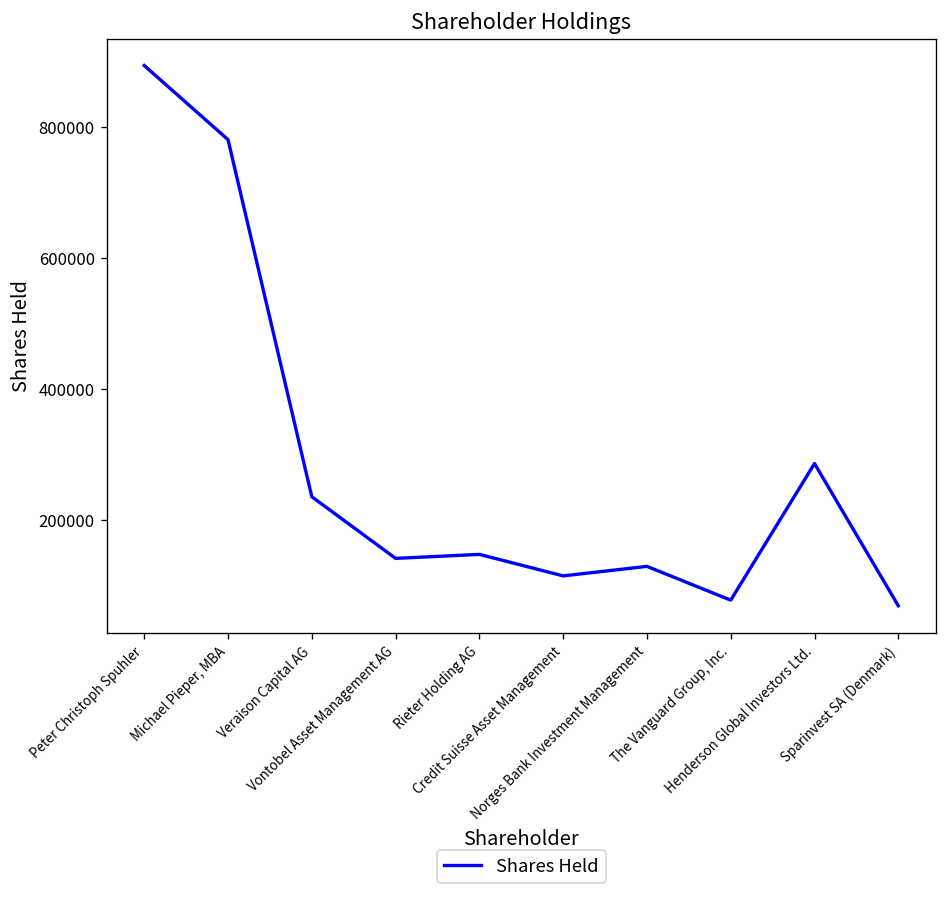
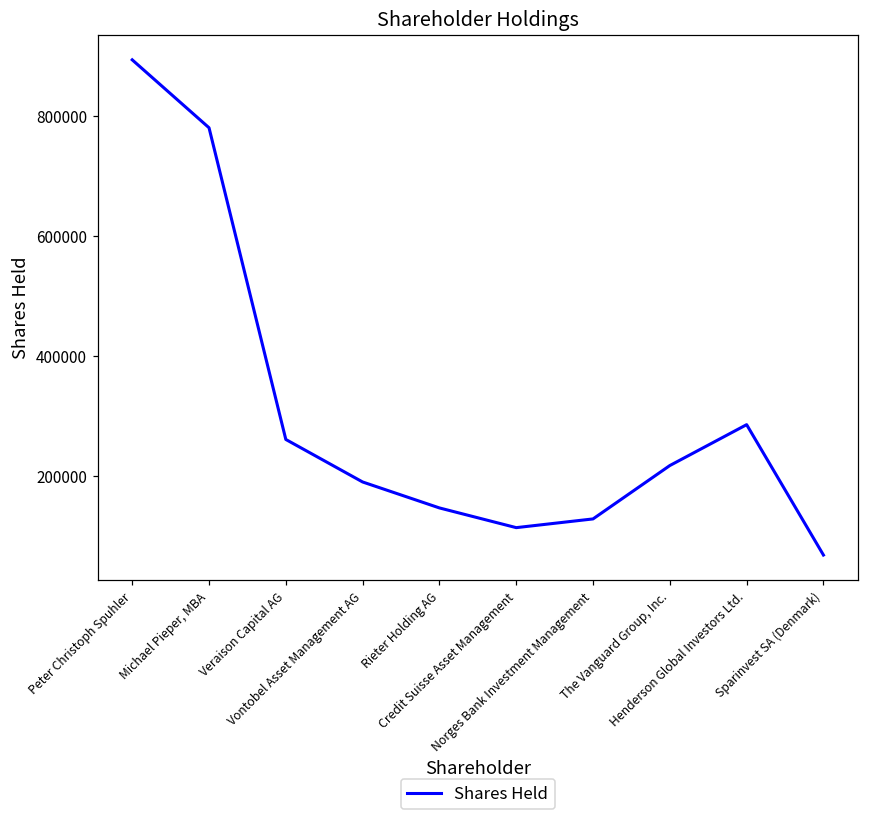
  {
    "Peter Christoph Spuhler": 890000,
    "Michael Pieper, MBA": 780000,
-   "Veraison Capital AG": 240000,
-   "Vontobel Asset Management AG": 140000,
+   "Veraison Capital AG": 260000,
+   "Vontobel Asset Management AG": 190000,
    "Rieter Holding AG": 150000,
    "Credit Suisse Asset Management": 110000,
    "Norges Bank Investment Management": 130000,
-   "The Vanguard Group, Inc.": 80000,
+   "The Vanguard Group, Inc.": 220000,
    "Henderson Global Investors Ltd.": 290000,
    "Sparinvest SA (Denmark)": 70000
  }
